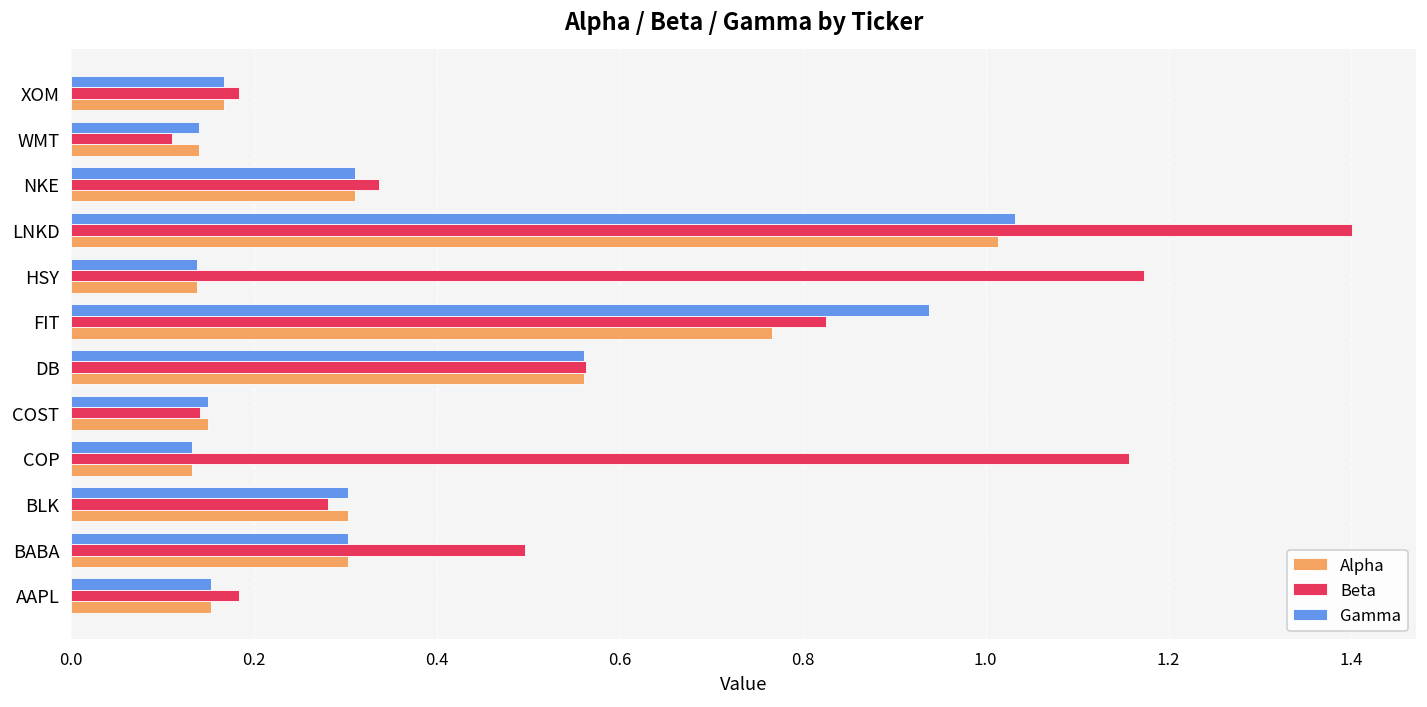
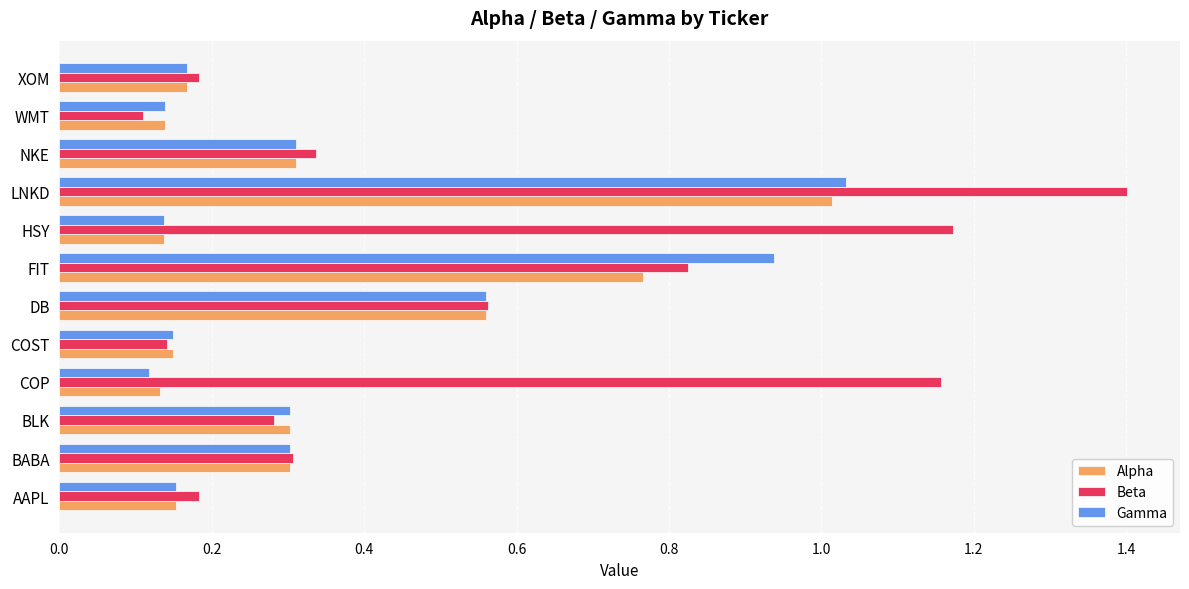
  {
    "Alpha": {
      "XOM": 0.17,
      "WMT": 0.14,
      "NKE": 0.31,
      "LNKD": 1.01,
      "HSY": 0.14,
      "FIT": 0.77,
      "DB": 0.56,
      "COST": 0.15,
      "COP": 0.13,
      "BLK": 0.30,
      "BABA": 0.30,
      "AAPL": 0.15
    },
    "Beta": {
      "XOM": 0.18,
      "WMT": 0.11,
      "NKE": 0.34,
      "LNKD": 1.40,
      "HSY": 1.17,
      "FIT": 0.82,
      "DB": 0.56,
      "COST": 0.14,
      "COP": 1.16,
      "BLK": 0.28,
-     "BABA": 0.50,
+     "BABA": 0.31,
      "AAPL": 0.18
    },
    "Gamma": {
      "XOM": 0.17,
      "WMT": 0.14,
      "NKE": 0.31,
      "LNKD": 1.03,
      "HSY": 0.14,
      "FIT": 0.94,
      "DB": 0.56,
      "COST": 0.15,
-     "COP": 0.13,
+     "COP": 0.12,
      "BLK": 0.30,
      "BABA": 0.30,
      "AAPL": 0.15
    }
  }
